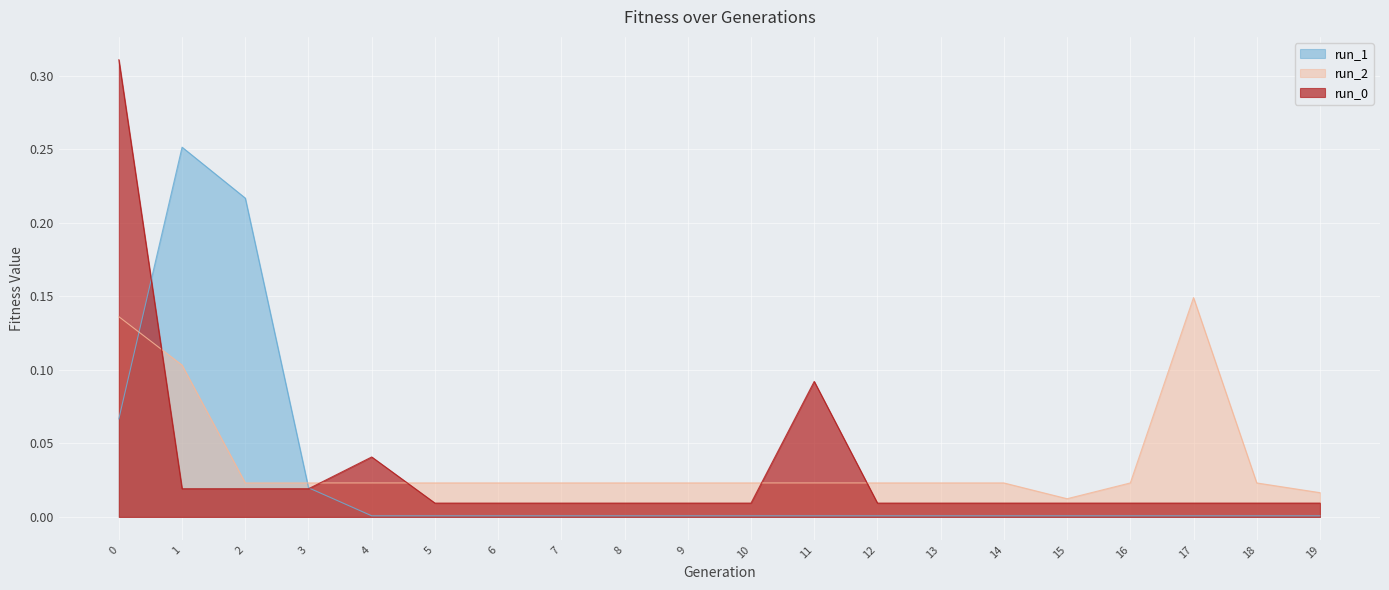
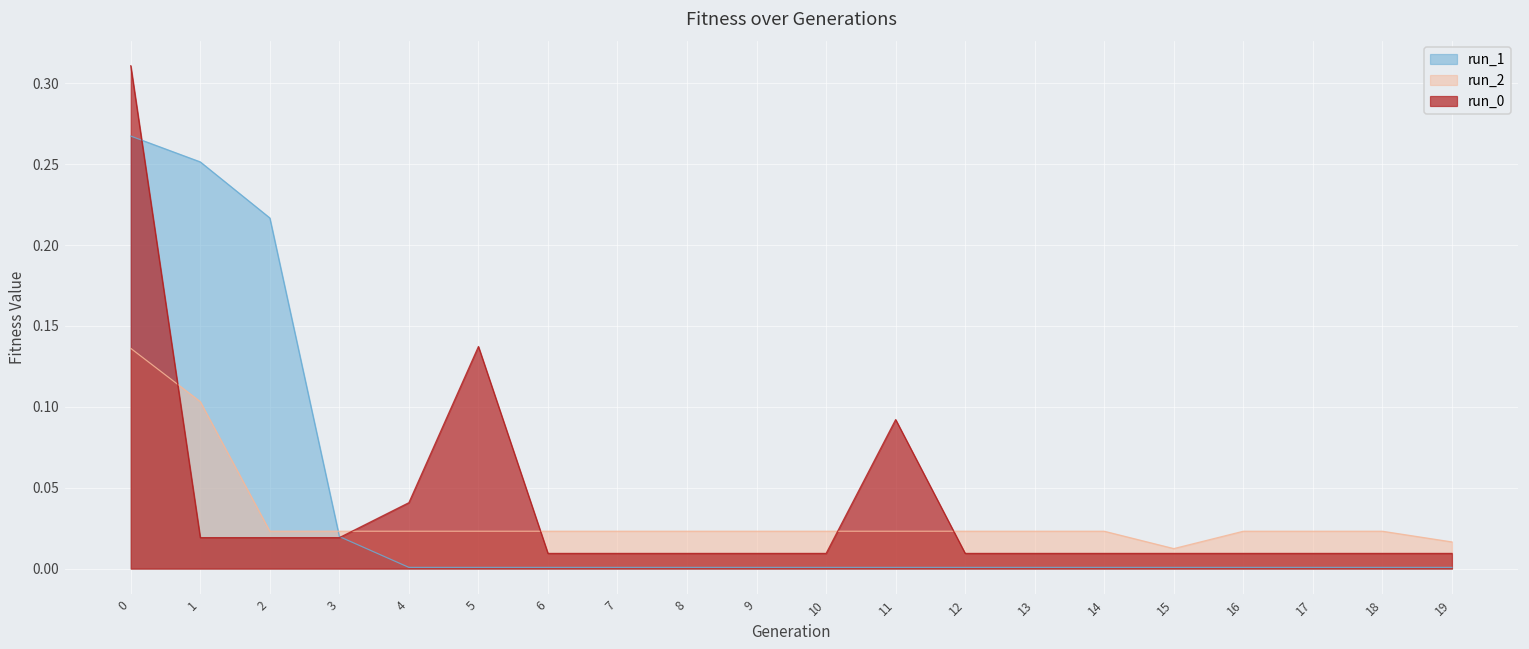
  {
    "run_1": {
-     "0": 0.067,
+     "0": 0.267,
      "1": 0.251,
      "2": 0.217,
      "4": 0.001,
      "5": 0.001,
      "6": 0.001,
      "7": 0.001,
      "8": 0.001,
      "9": 0.001,
      "10": 0.001,
      "11": 0.001,
      "12": 0.001,
      "13": 0.001,
      "14": 0.001,
      "15": 0.001,
      "16": 0.001,
      "17": 0.001,
      "18": 0.001,
      "19": 0.001
    },
    "run_2": {
      "0": 0.136,
      "1": 0.103,
      "2": 0.023,
      "3": 0.023,
      "4": 0.023,
      "5": 0.023,
      "6": 0.023,
      "7": 0.023,
      "8": 0.023,
      "9": 0.023,
      "10": 0.023,
      "11": 0.023,
      "12": 0.023,
      "13": 0.023,
      "14": 0.023,
      "15": 0.012,
      "16": 0.023,
-     "17": 0.149,
+     "17": 0.023,
      "18": 0.023,
      "19": 0.016
    },
    "run_0": {
      "0": 0.311,
      "1": 0.019,
      "2": 0.019,
      "4": 0.041,
-     "5": 0.009,
+     "5": 0.137,
      "6": 0.009,
      "7": 0.009,
      "8": 0.009,
      "9": 0.009,
      "10": 0.009,
      "11": 0.092,
      "12": 0.009,
      "13": 0.009,
      "14": 0.009,
      "15": 0.009,
      "16": 0.009,
      "17": 0.009,
      "18": 0.009,
      "19": 0.009
    }
  }
